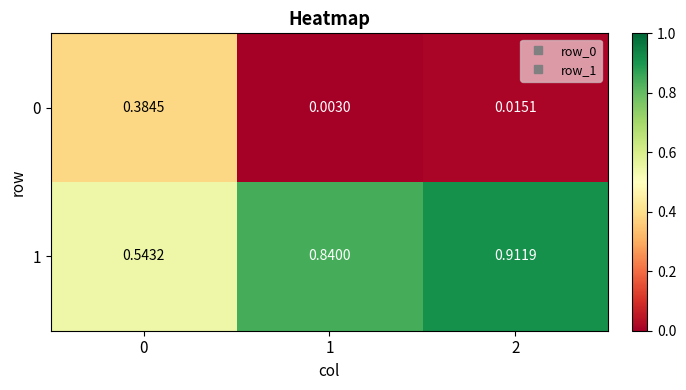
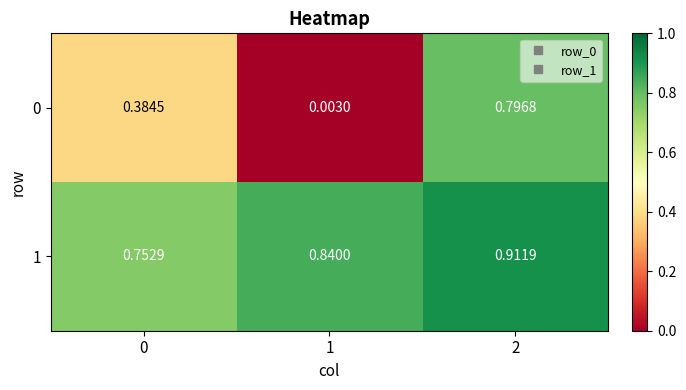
  {
    "0": {
      "0": 0.3845,
      "1": 0.0030,
-     "2": 0.0151
+     "2": 0.7968
    },
    "1": {
-     "0": 0.5432,
+     "0": 0.7529,
      "1": 0.8400,
      "2": 0.9119
    }
  }
